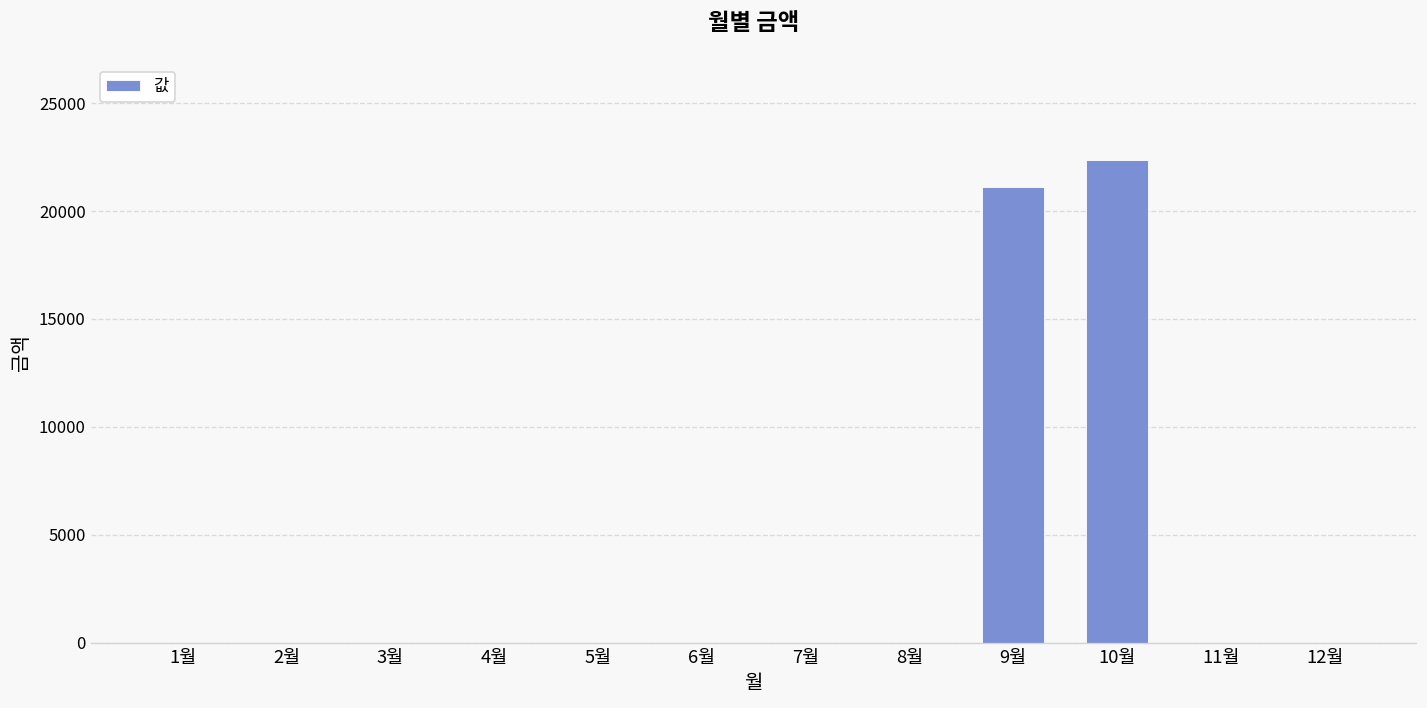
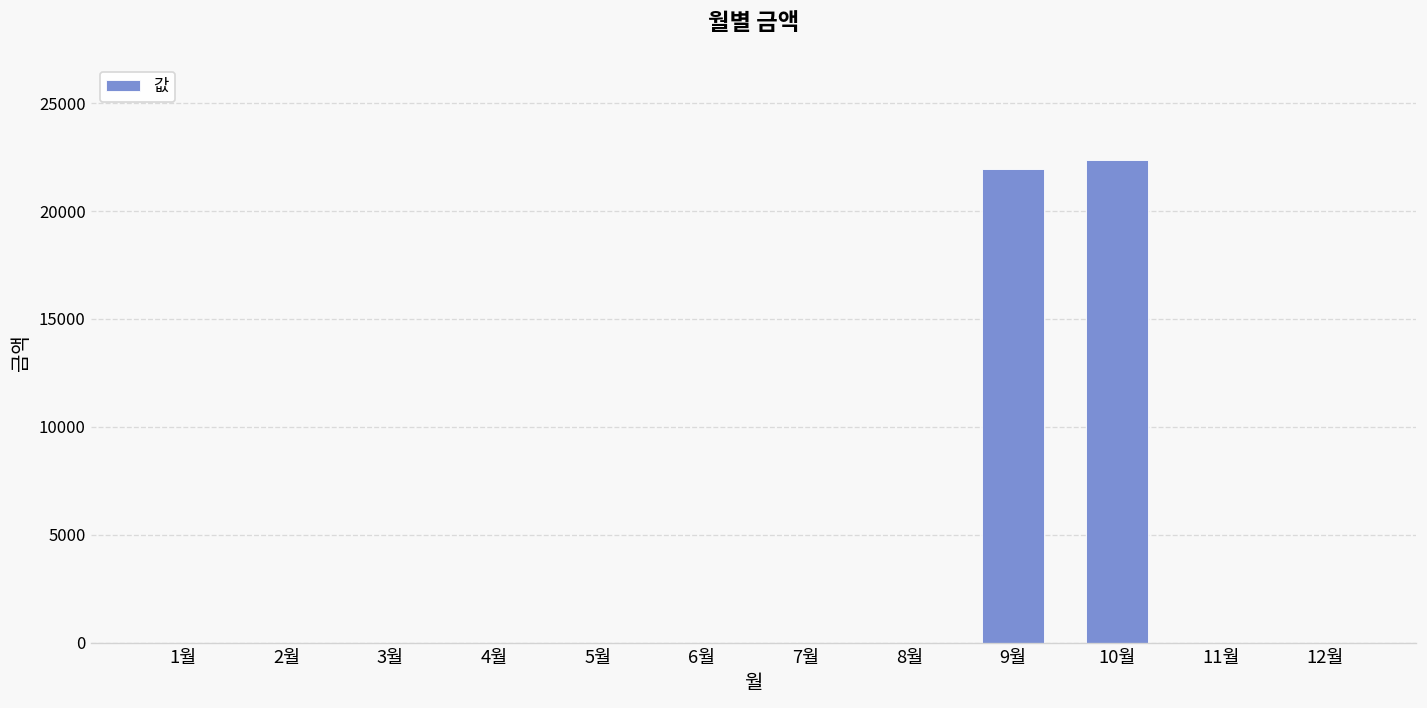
  {
    "1월": 0,
    "2월": 0,
    "3월": 0,
    "4월": 0,
    "5월": 0,
    "6월": 0,
    "7월": 0,
    "8월": 0,
-   "9월": 21100,
+   "9월": 21900,
    "10월": 22400,
    "11월": 0,
    "12월": 0
  }
